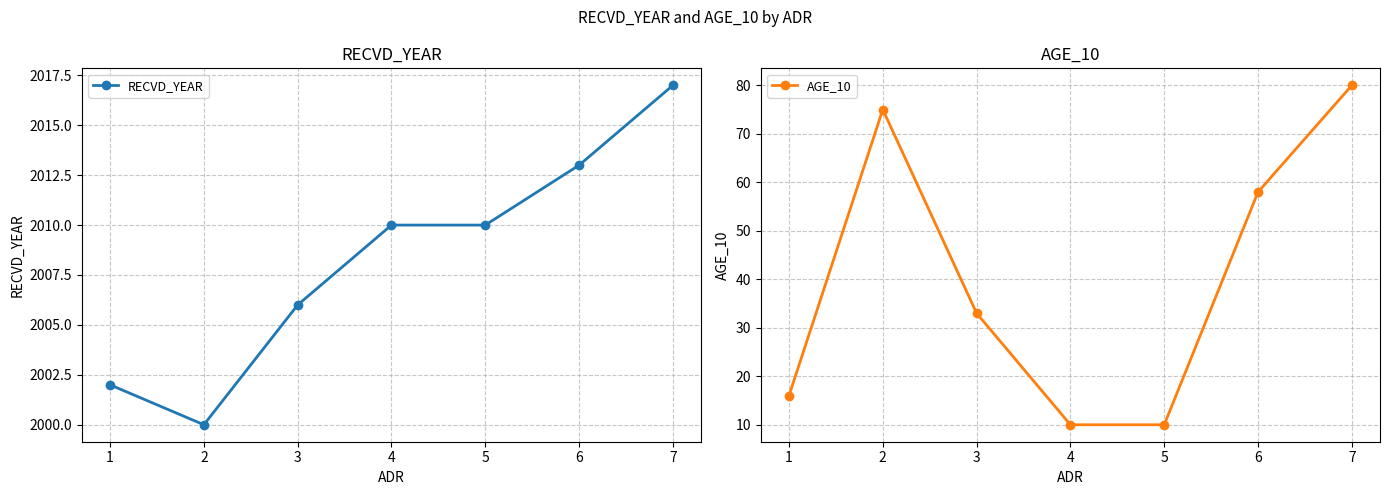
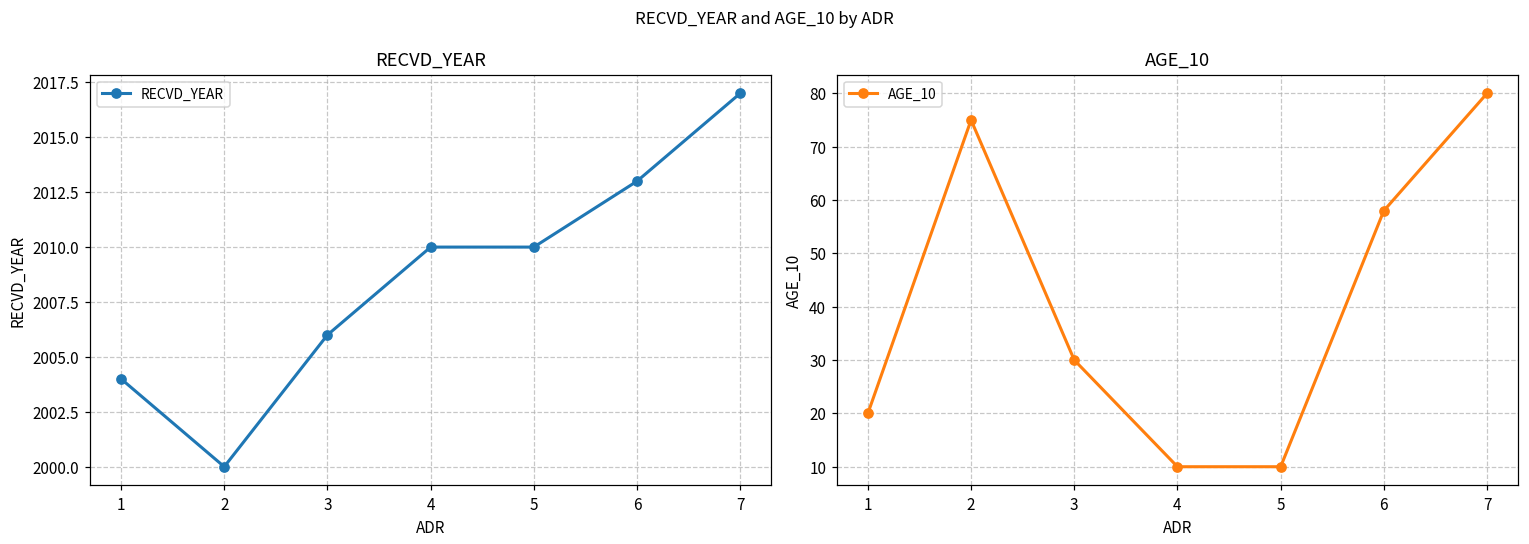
  {
    "RECVD_YEAR": {
-     "1": 2002,
+     "1": 2004,
      "2": 2000,
      "3": 2006,
      "4": 2010,
      "5": 2010,
      "6": 2013,
      "7": 2017
    },
    "AGE_10": {
-     "1": 16,
+     "1": 20,
      "2": 75,
-     "3": 33,
+     "3": 30,
      "4": 10,
      "5": 10,
      "6": 58,
      "7": 80
    }
  }
